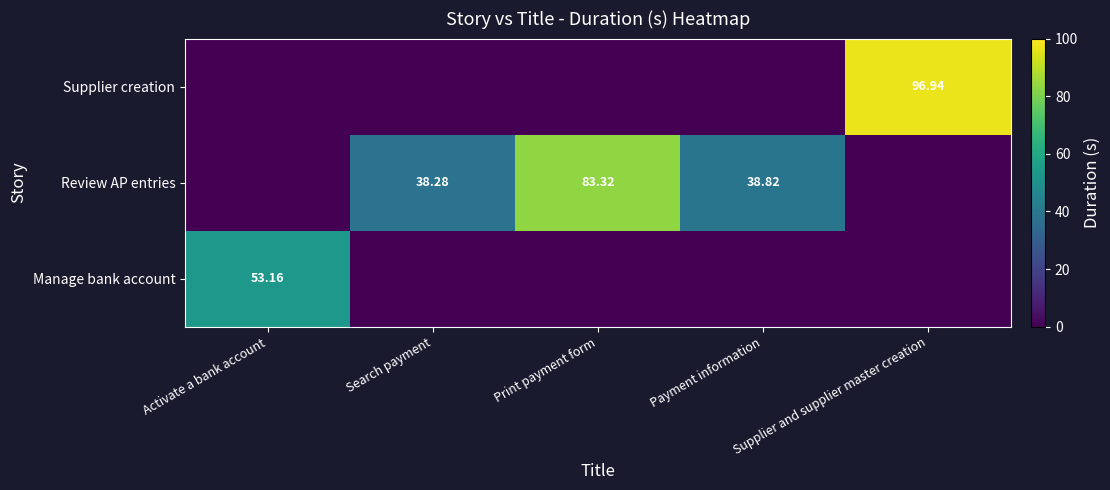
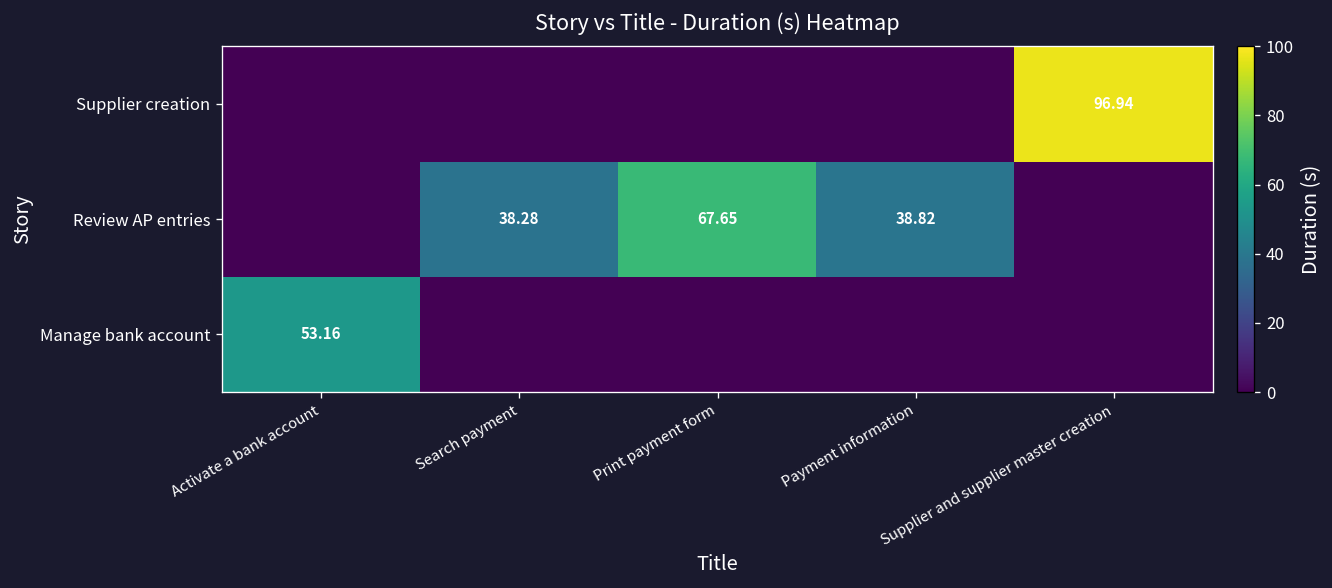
  {
    "Supplier creation": {
      "Supplier and supplier master creation": 96.94
    },
    "Review AP entries": {
      "Search payment": 38.28,
-     "Print payment form": 83.32,
+     "Print payment form": 67.65,
      "Payment information": 38.82
    },
    "Manage bank account": {
      "Activate a bank account": 53.16
    }
  }
